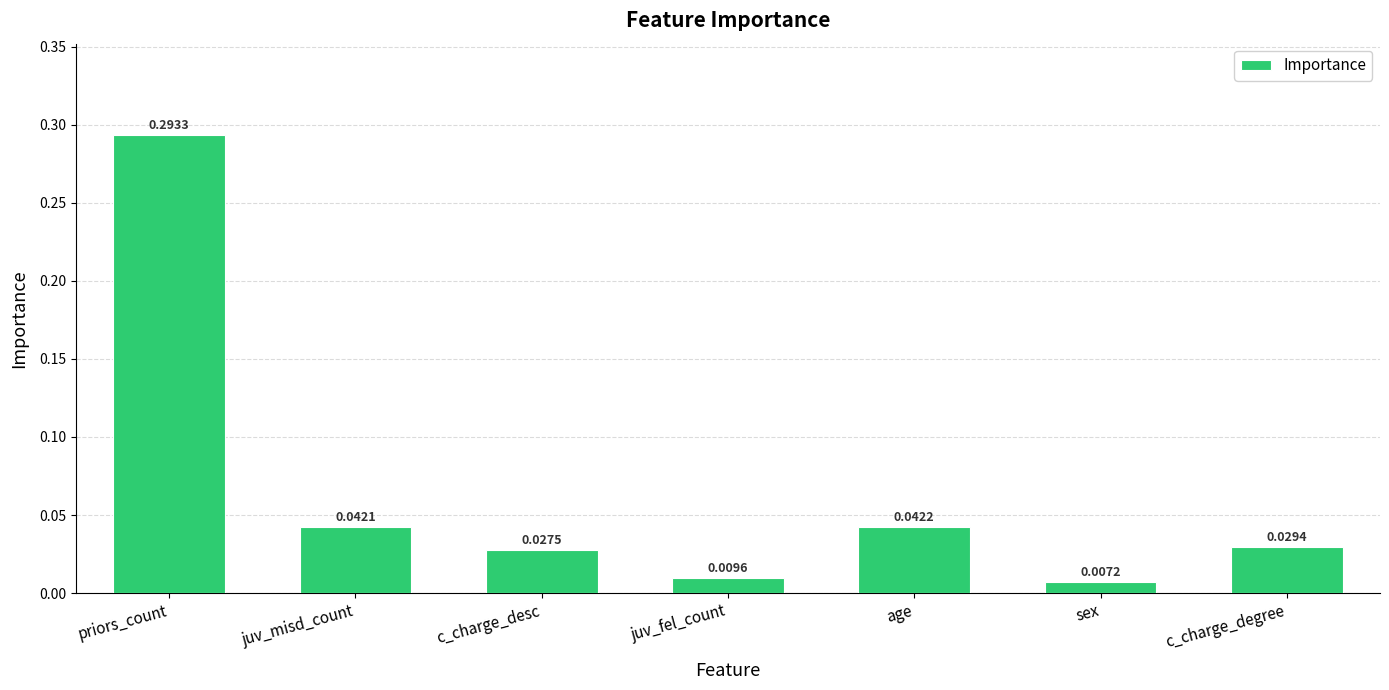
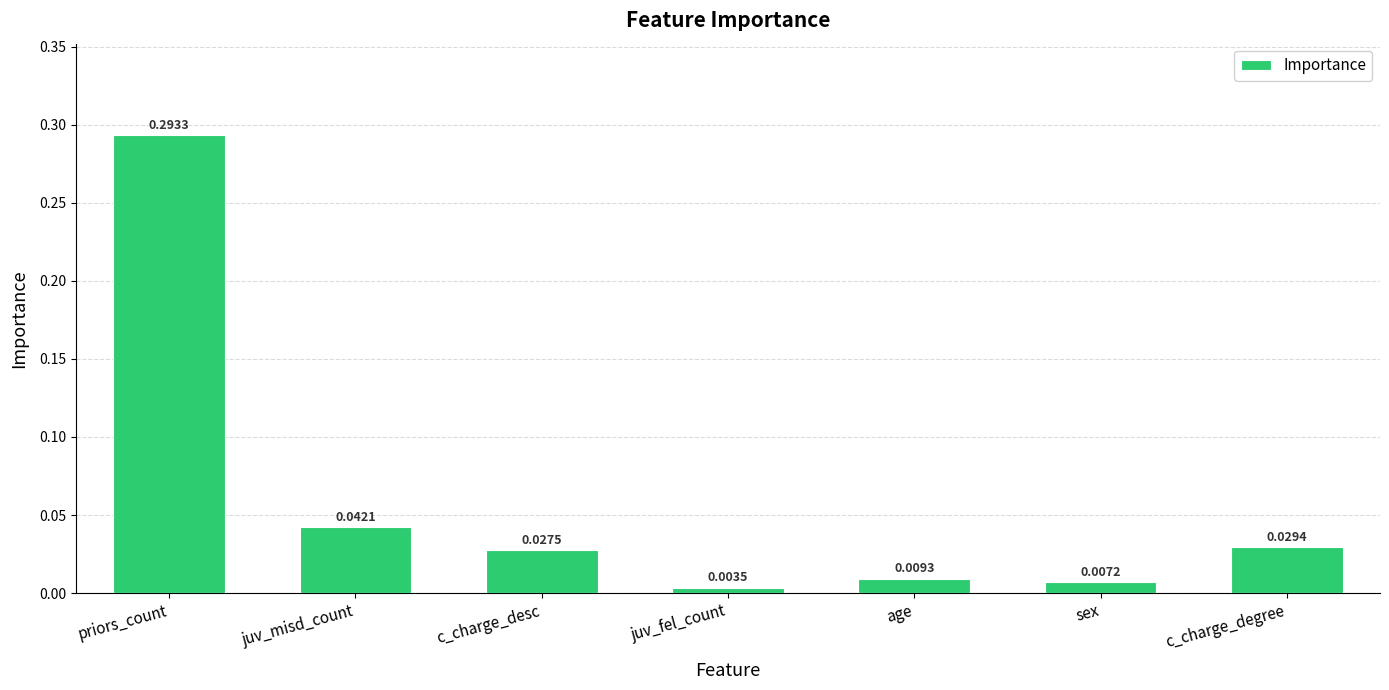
  {
    "priors_count": 0.2933,
    "juv_misd_count": 0.0421,
    "c_charge_desc": 0.0275,
-   "juv_fel_count": 0.0096,
-   "age": 0.0422,
+   "juv_fel_count": 0.0035,
+   "age": 0.0093,
    "sex": 0.0072,
    "c_charge_degree": 0.0294
  }
